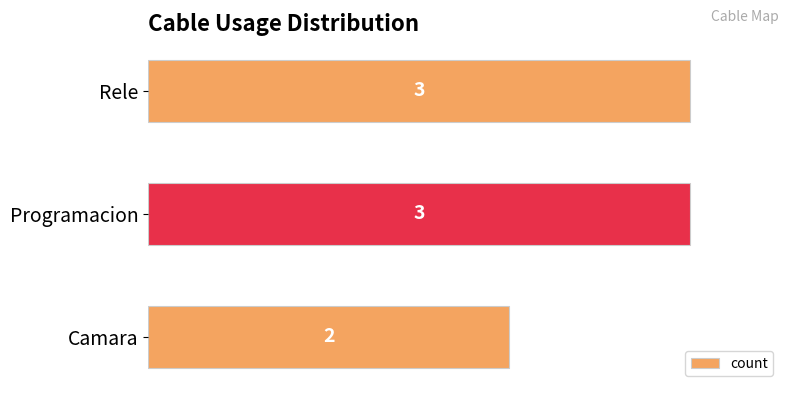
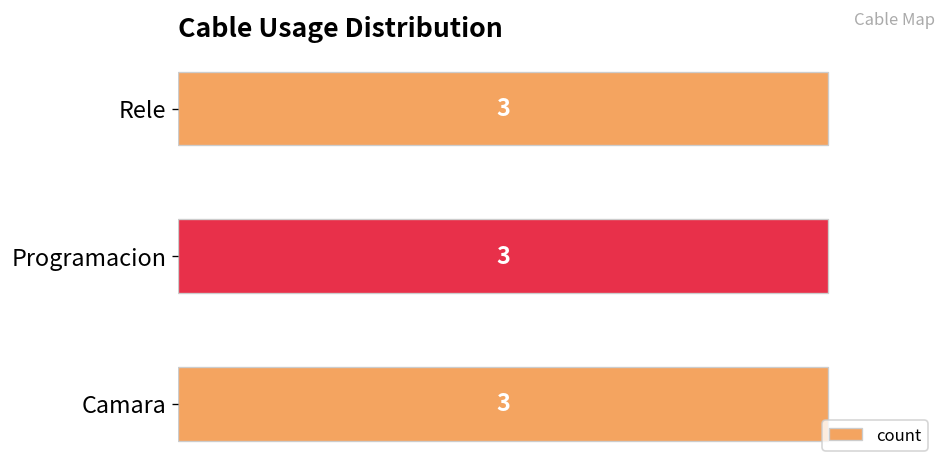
  {
    "Rele": 3,
    "Programacion": 3,
-   "Camara": 2
+   "Camara": 3
  }
